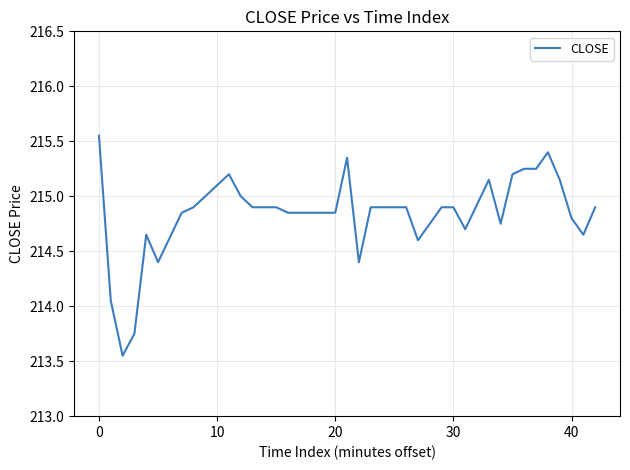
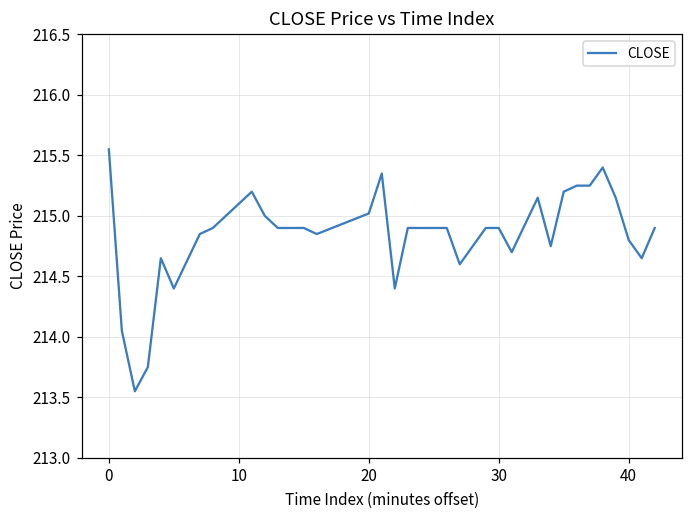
  {
    "0": 215.55,
-   "20": 214.85,
+   "20": 215.02,
    "30": 214.90,
    "40": 214.80
  }
